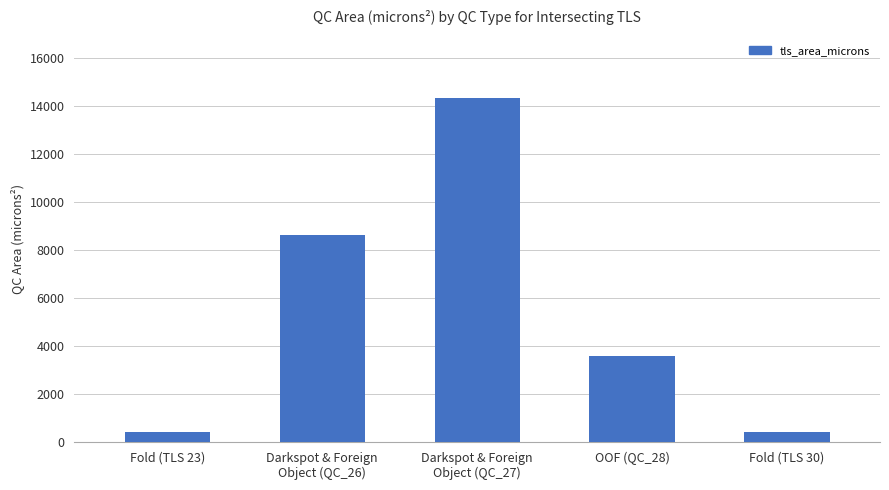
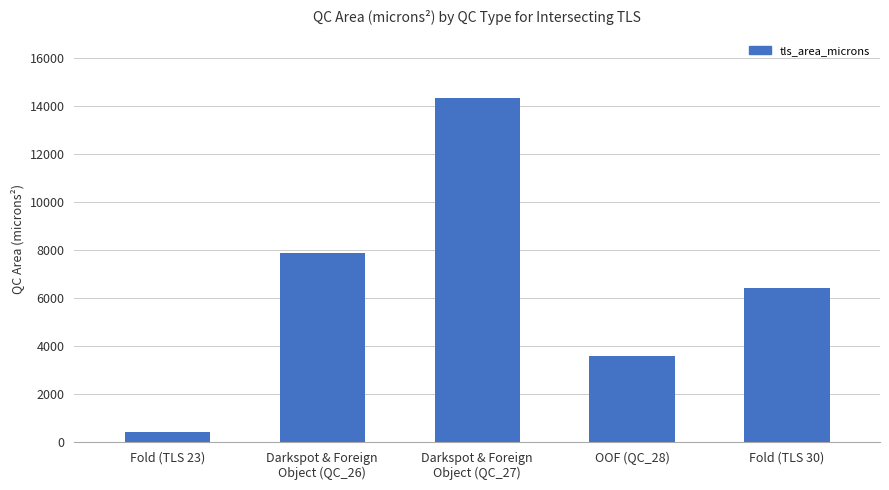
  {
    "Fold (TLS 23)": 400,
-   "Darkspot & Foreign Object (QC_26)": 8600,
+   "Darkspot & Foreign Object (QC_26)": 7900,
    "Darkspot & Foreign Object (QC_27)": 14300,
    "OOF (QC_28)": 3600,
-   "Fold (TLS 30)": 400
+   "Fold (TLS 30)": 6400
  }
